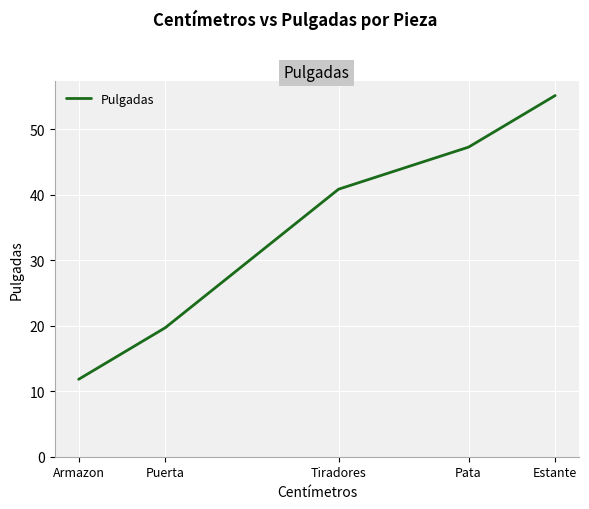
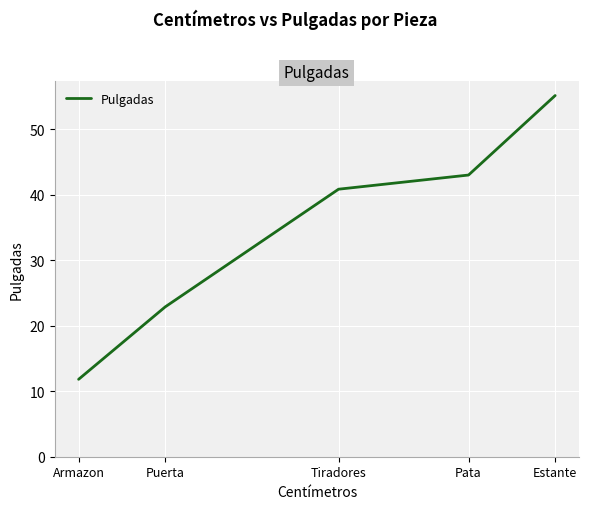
  {
    "Armazon": 12,
-   "Puerta": 20,
+   "Puerta": 23,
    "Tiradores": 41,
-   "Pata": 47,
+   "Pata": 43,
    "Estante": 55
  }
